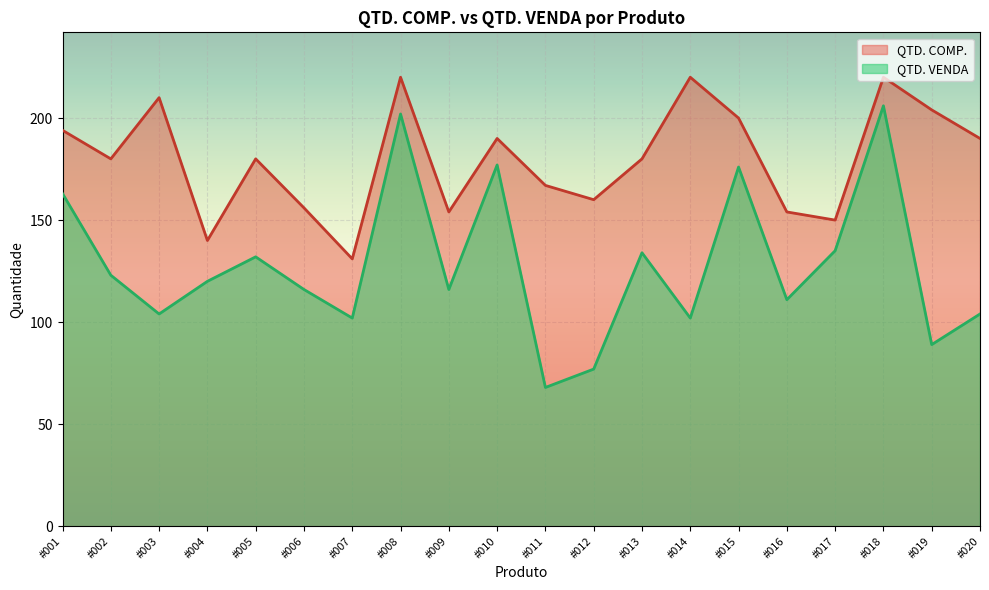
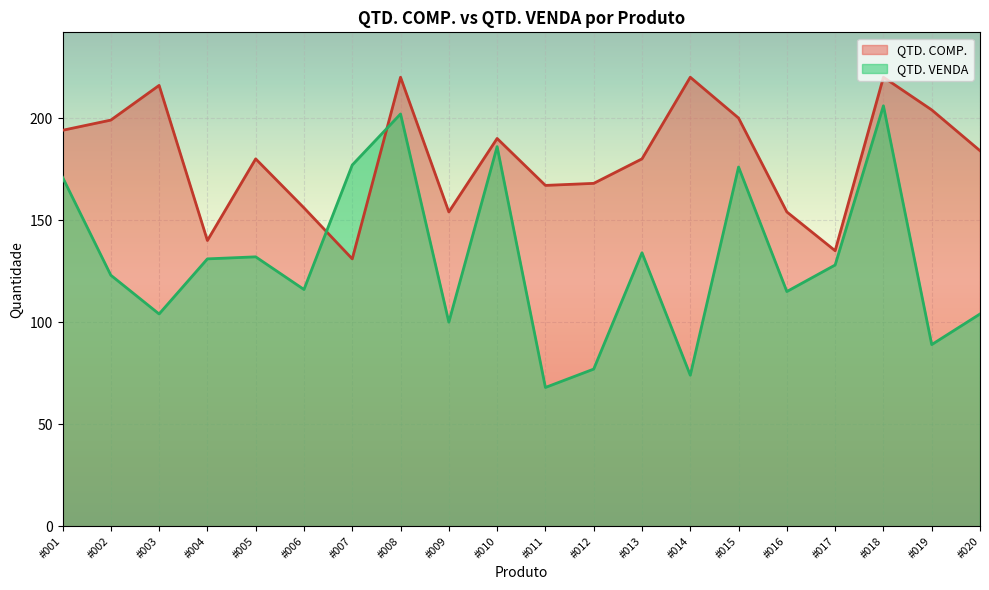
  {
    "QTD. COMP.": {
      "#001": 194,
-     "#002": 180,
-     "#003": 210,
+     "#002": 199,
+     "#003": 216,
      "#004": 140,
      "#005": 180,
      "#006": 156,
      "#007": 131,
      "#008": 220,
      "#009": 154,
      "#010": 190,
      "#011": 167,
-     "#012": 160,
+     "#012": 168,
      "#013": 180,
      "#014": 220,
      "#015": 200,
      "#016": 154,
-     "#017": 150,
+     "#017": 135,
      "#019": 204,
-     "#020": 190
+     "#020": 184
    },
    "QTD. VENDA": {
-     "#001": 163,
+     "#001": 171,
      "#002": 123,
      "#003": 104,
-     "#004": 120,
+     "#004": 131,
      "#005": 132,
      "#006": 116,
-     "#007": 102,
+     "#007": 177,
      "#008": 202,
-     "#009": 116,
-     "#010": 177,
+     "#009": 100,
+     "#010": 186,
      "#011": 68,
      "#012": 77,
      "#013": 134,
-     "#014": 102,
+     "#014": 74,
      "#015": 176,
-     "#016": 111,
-     "#017": 135,
+     "#016": 115,
+     "#017": 128,
      "#018": 206,
      "#019": 89,
      "#020": 104
    }
  }
